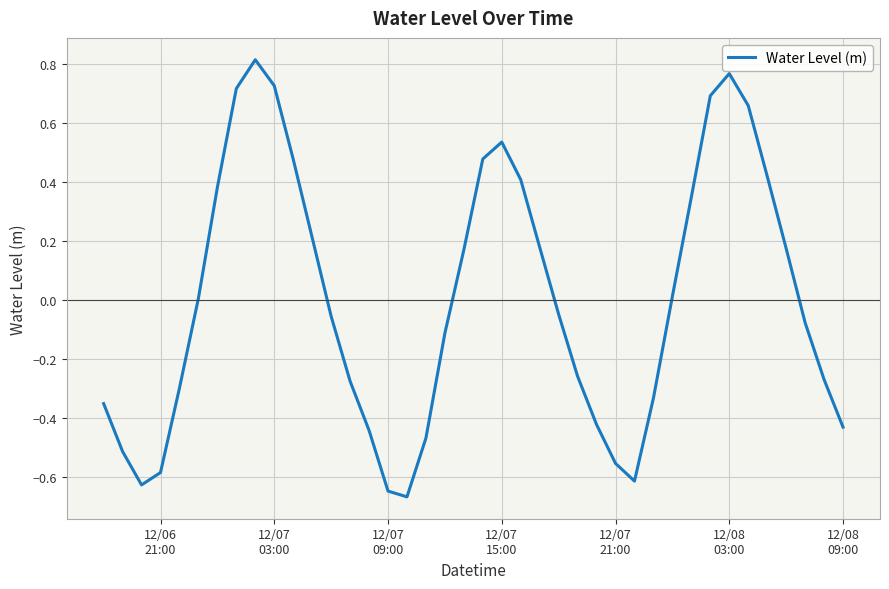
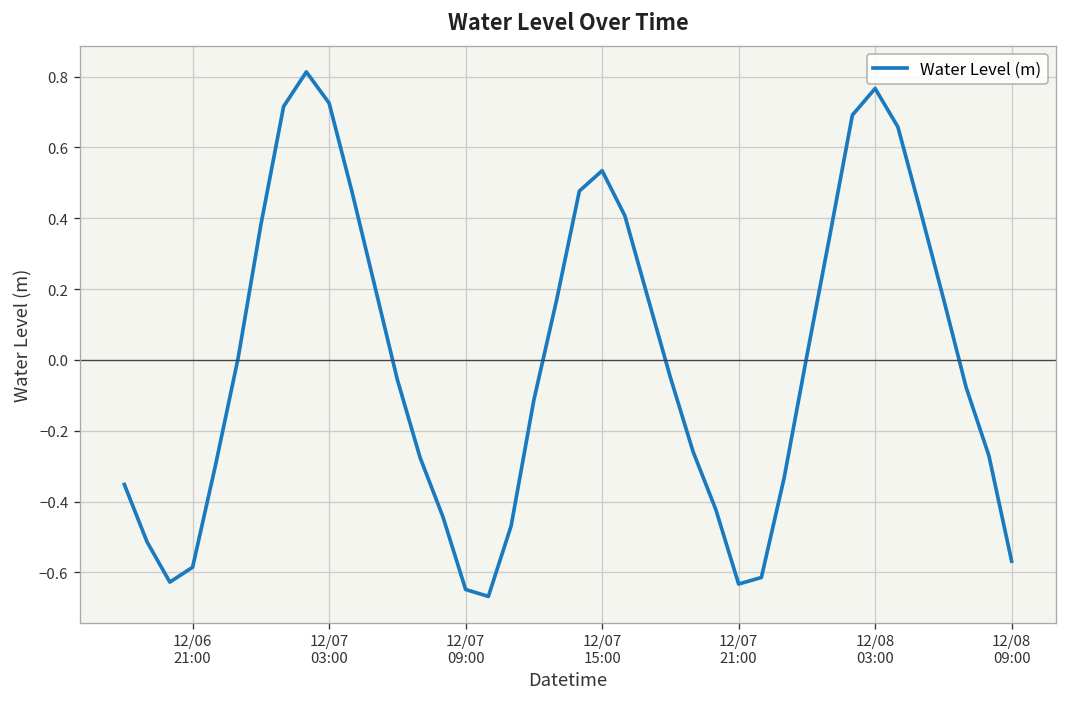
  {
    "12/06 21:00": -0.59,
    "12/07 03:00": 0.73,
    "12/07 09:00": -0.65,
    "12/07 15:00": 0.53,
-   "12/07 21:00": -0.55,
+   "12/07 21:00": -0.63,
    "12/08 03:00": 0.77,
-   "12/08 09:00": -0.43
+   "12/08 09:00": -0.57
  }
